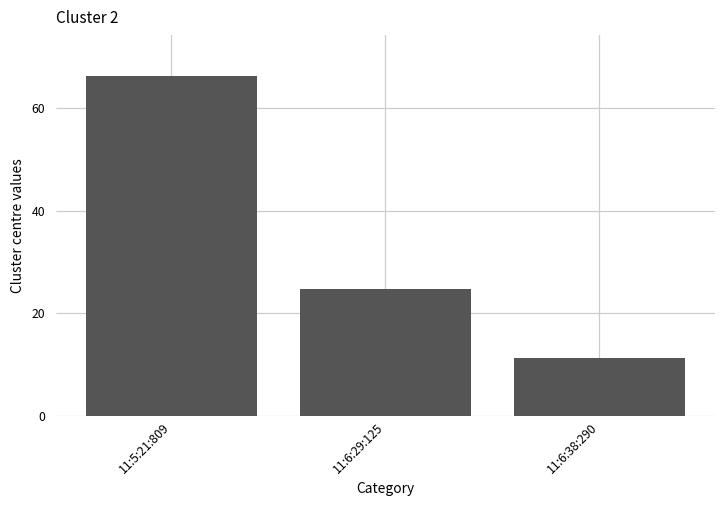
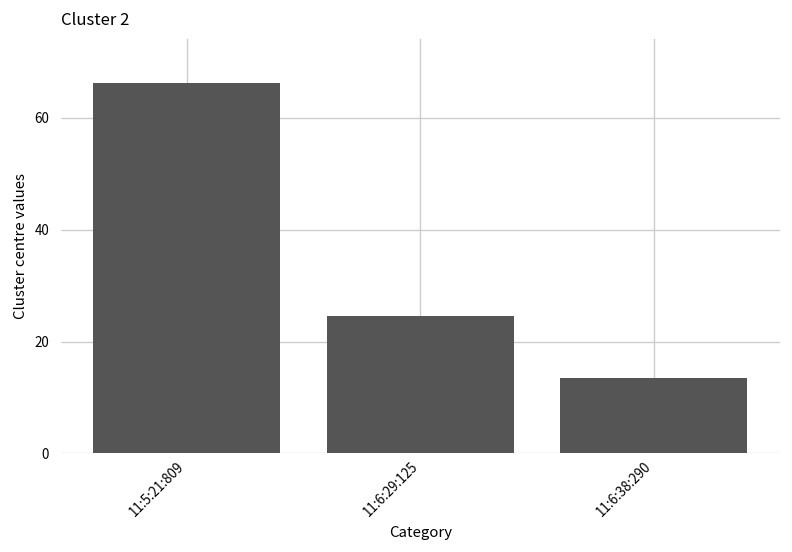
  {
    "11:5:21:809": 66,
    "11:6:29:125": 25,
-   "11:6:38:290": 11
+   "11:6:38:290": 14
  }
